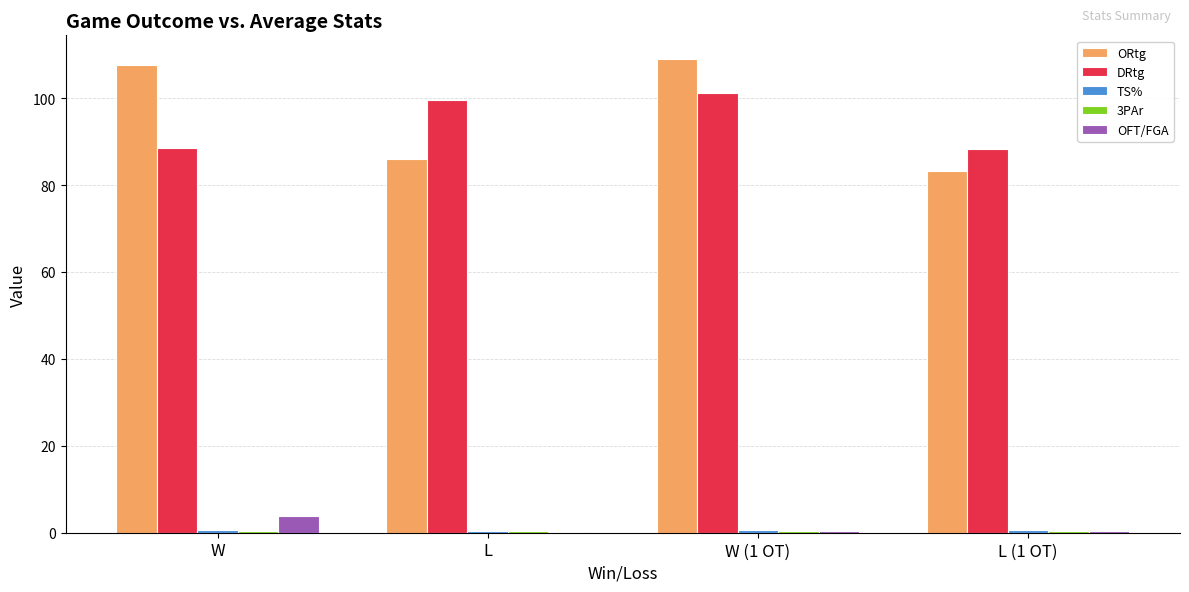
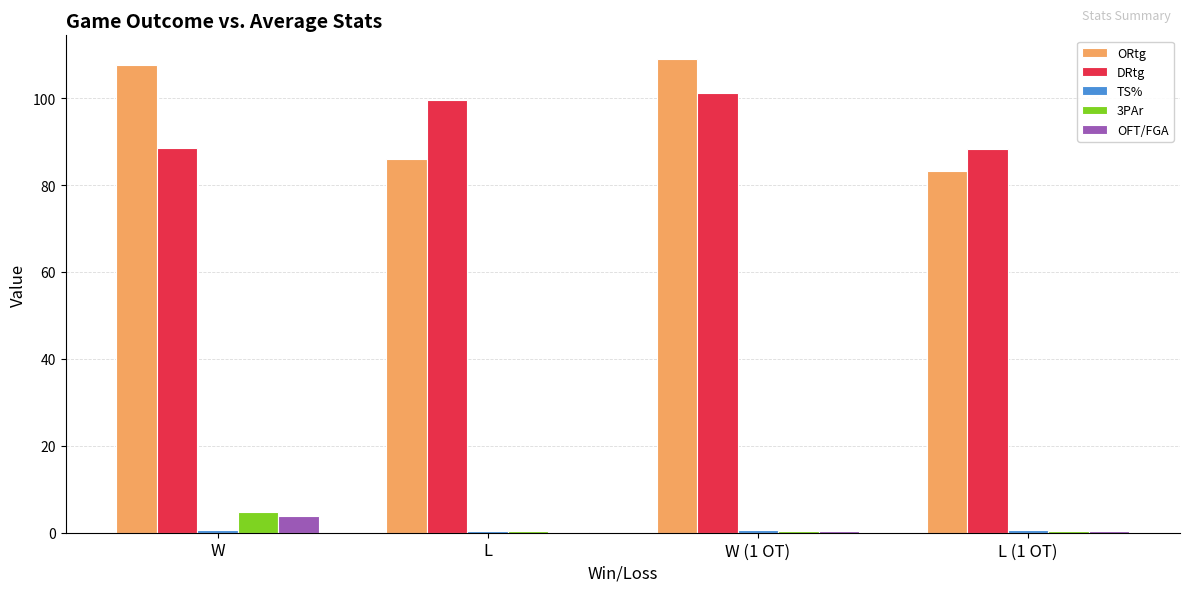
  {
    "ORtg": {
      "W": 108,
      "L": 86,
      "W (1 OT)": 109,
      "L (1 OT)": 83
    },
    "DRtg": {
      "W": 89,
      "L": 100,
      "W (1 OT)": 101,
      "L (1 OT)": 88
    },
    "TS%": {
      "W": 1,
      "W (1 OT)": 1
    },
    "3PAr": {
-     "W": 0
+     "W": 5
    },
    "OFT/FGA": {
      "W": 4
    }
  }
